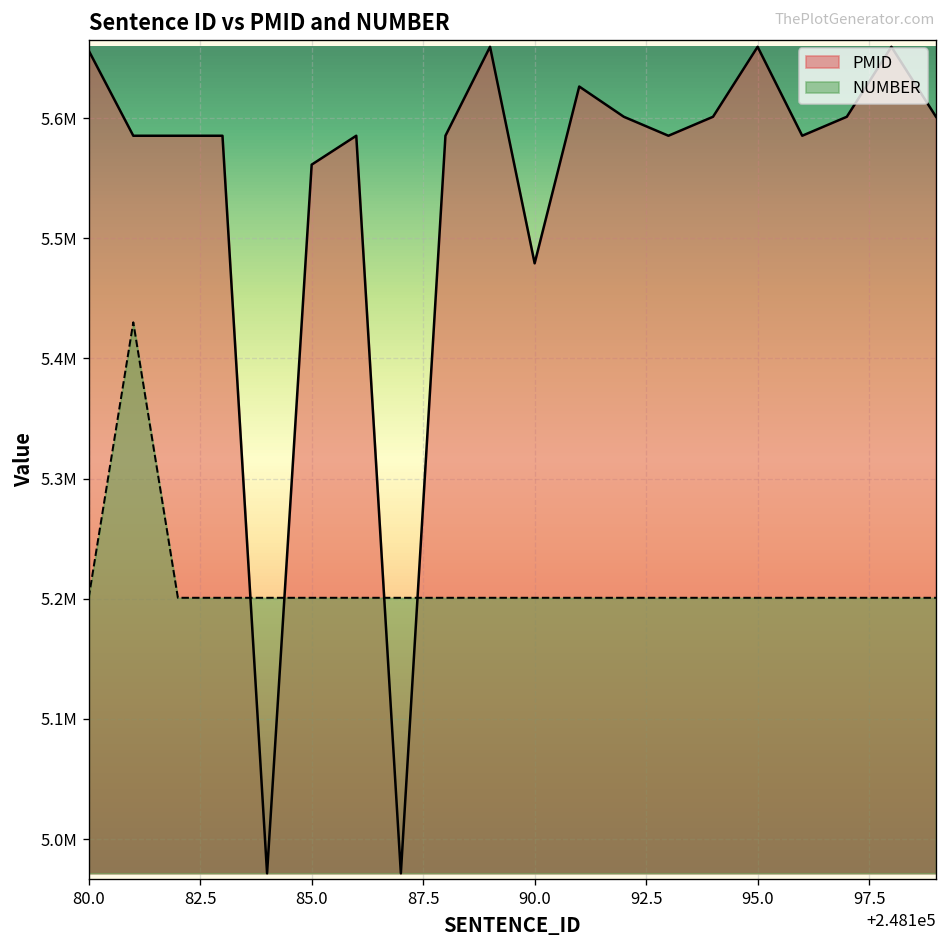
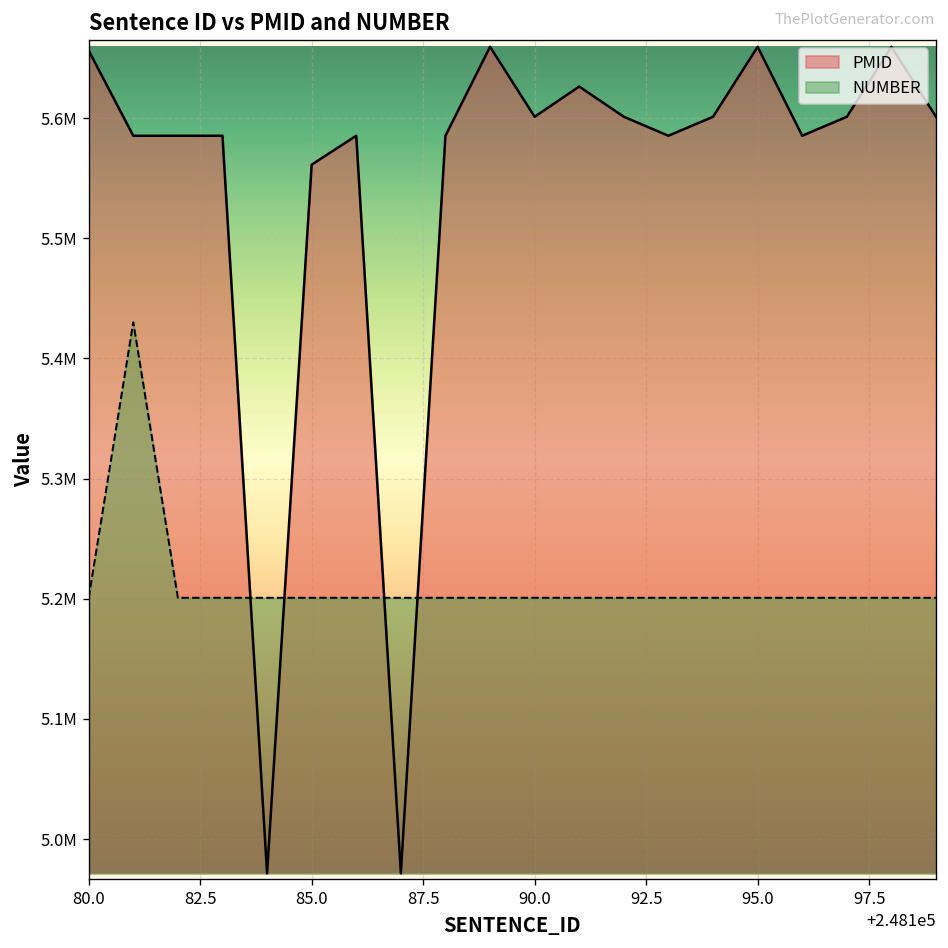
  {
    "PMID": {
      "80.0": 5656000,
      "85.0": 5561000,
-     "90.0": 5479000,
+     "90.0": 5601000,
      "95.0": 5659000
    },
    "NUMBER": {
      "80.0": 5201000,
      "85.0": 5201000,
      "90.0": 5201000,
      "95.0": 5201000
    }
  }
